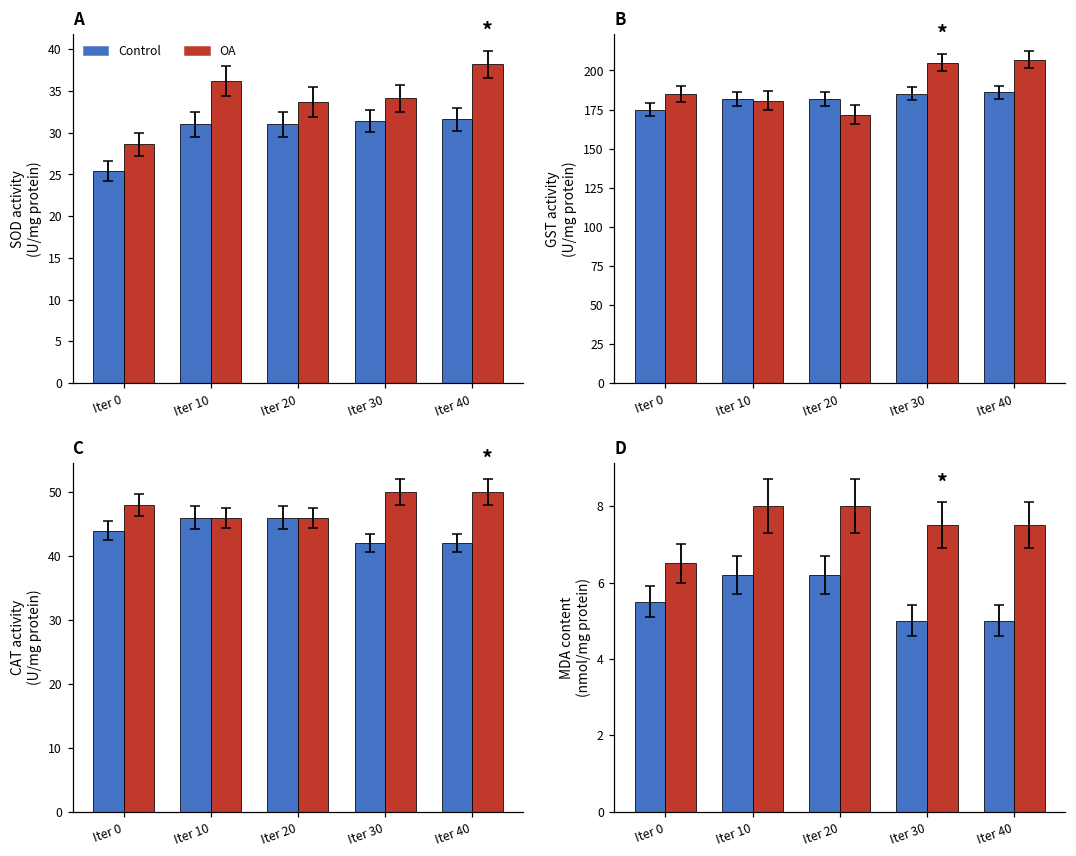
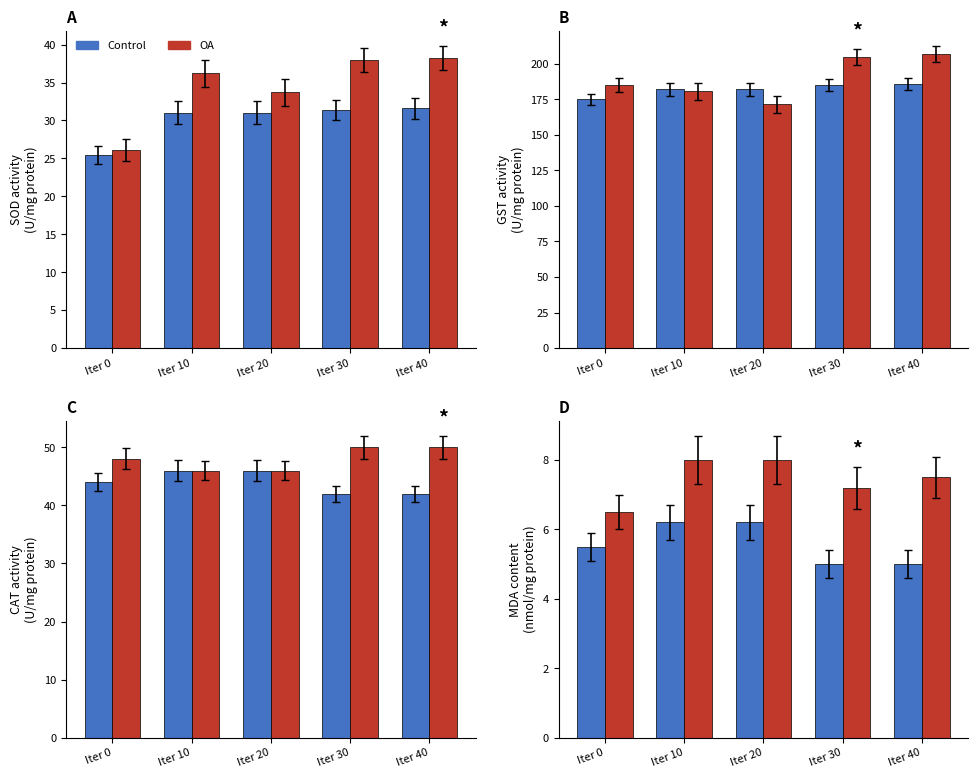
  {
    "A": {
      "OA": {
-       "Iter 0": 29,
+       "Iter 0": 26,
        "Iter 10": 36,
        "Iter 20": 34,
-       "Iter 30": 34,
+       "Iter 30": 38,
        "Iter 40": 38
      }
    },
    "B": {
      "OA": {
        "Iter 0": 185,
        "Iter 10": 181,
        "Iter 20": 172,
        "Iter 30": 205,
        "Iter 40": 207
      }
    },
    "C": {
      "OA": {
        "Iter 0": 48,
        "Iter 10": 46,
        "Iter 20": 46,
        "Iter 30": 50,
        "Iter 40": 50
      }
    },
    "D": {
      "OA": {
        "Iter 0": 6.5,
        "Iter 10": 8.0,
        "Iter 20": 8.0,
-       "Iter 30": 7.5,
+       "Iter 30": 7.2,
        "Iter 40": 7.5
      }
    }
  }
